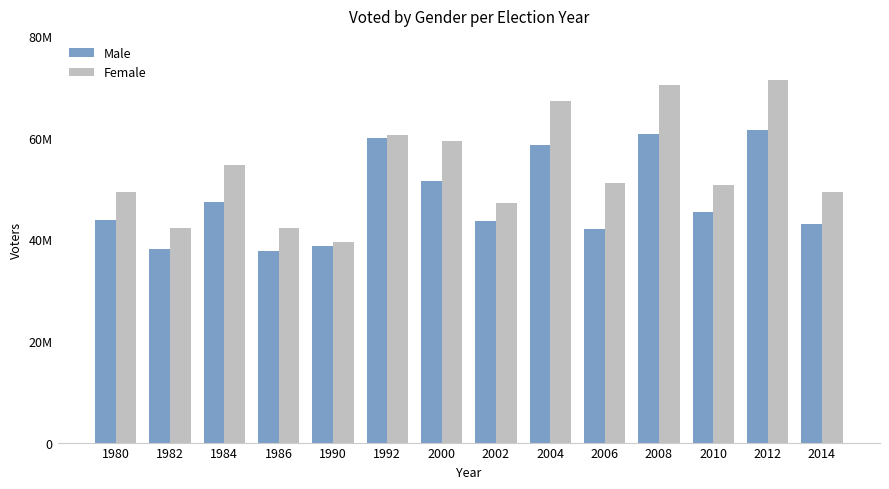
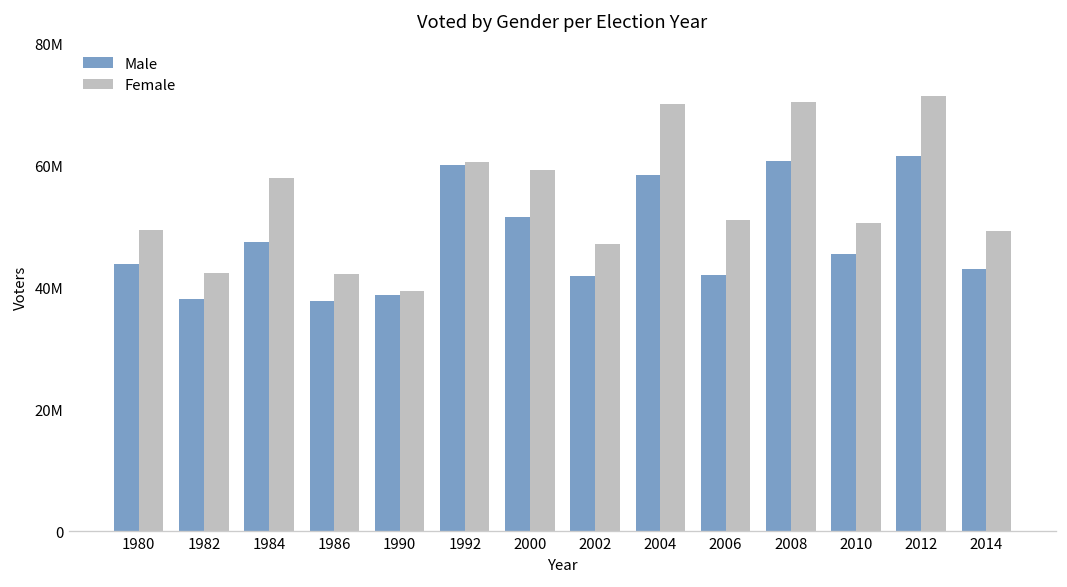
  {
    "Male": {
      "1980": 44000000,
      "1982": 38000000,
      "1984": 47000000,
      "1986": 38000000,
      "1990": 39000000,
      "1992": 60000000,
      "2000": 52000000,
-     "2002": 44000000,
+     "2002": 42000000,
      "2004": 58000000,
      "2006": 42000000,
      "2008": 61000000,
      "2010": 45000000,
      "2012": 62000000,
      "2014": 43000000
    },
    "Female": {
      "1980": 49000000,
      "1982": 42000000,
-     "1984": 55000000,
+     "1984": 58000000,
      "1986": 42000000,
      "1990": 39000000,
      "1992": 61000000,
      "2000": 59000000,
      "2002": 47000000,
-     "2004": 67000000,
+     "2004": 70000000,
      "2006": 51000000,
      "2008": 70000000,
      "2010": 51000000,
      "2012": 71000000,
      "2014": 49000000
    }
  }
